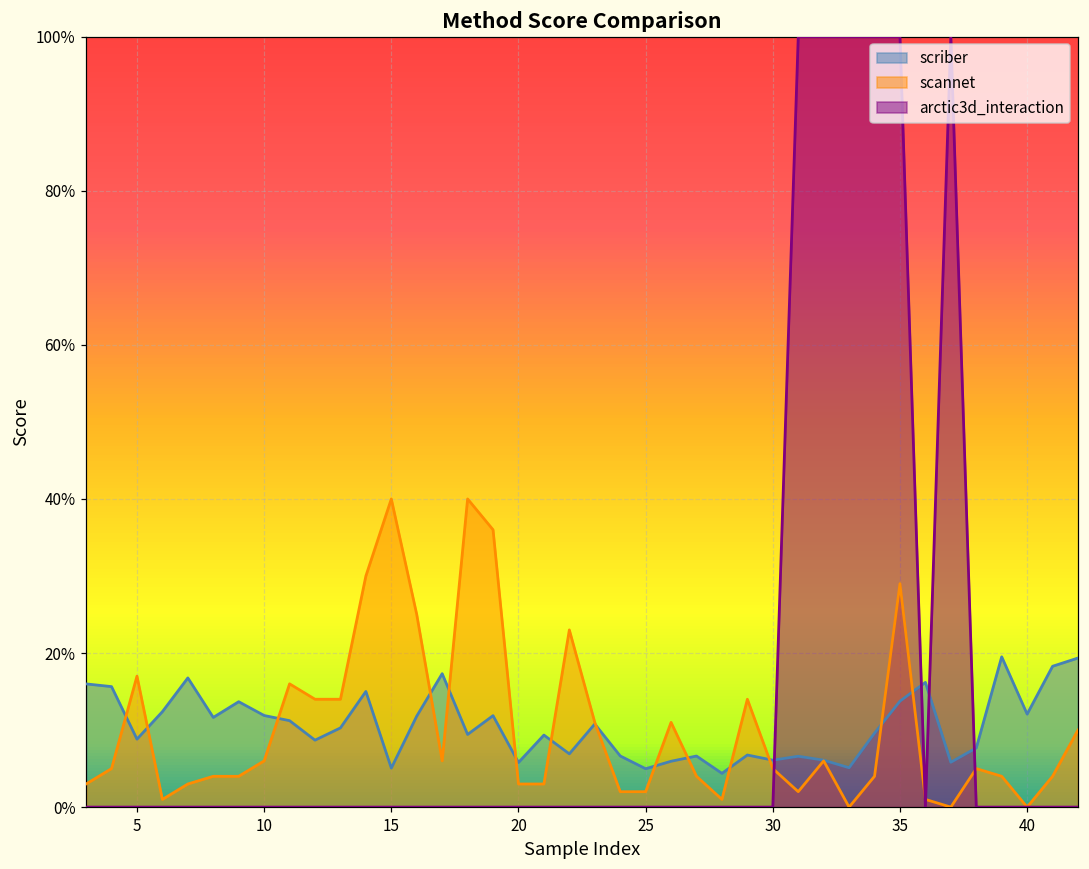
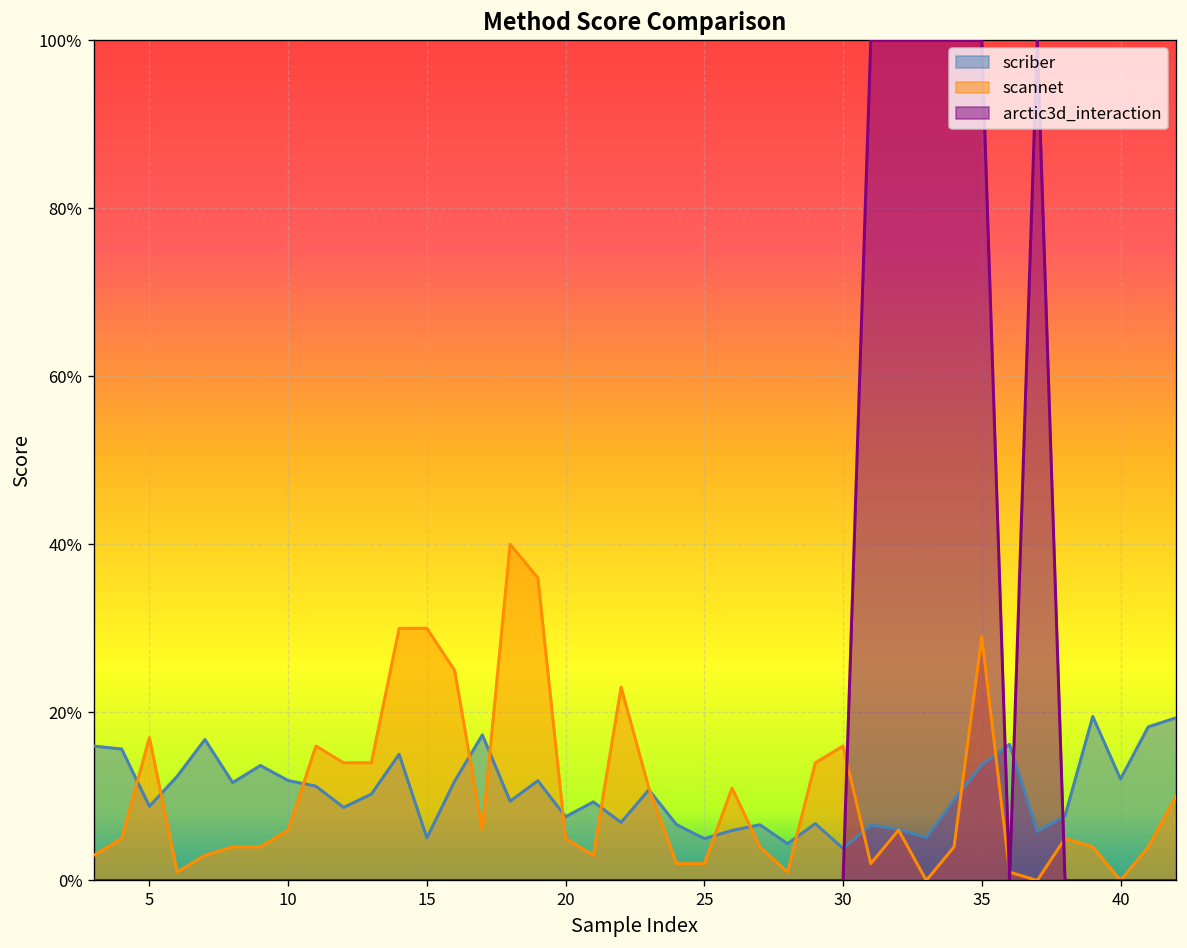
  {
    "scriber": {
      "5": "9%",
      "10": "12%",
      "15": "5%",
-     "20": "6%",
+     "20": "8%",
      "25": "5%",
-     "30": "6%",
+     "30": "4%",
      "35": "14%",
      "40": "12%"
    },
    "scannet": {
      "5": "17%",
      "10": "6%",
-     "15": "40%",
-     "20": "3%",
+     "15": "30%",
+     "20": "5%",
      "25": "2%",
-     "30": "5%",
+     "30": "16%",
      "35": "29%"
    },
    "arctic3d_interaction": {
      "5": "0%",
      "10": "0%",
      "15": "0%",
      "20": "0%",
      "25": "0%",
      "30": "0%",
      "35": "100%"
    }
  }
